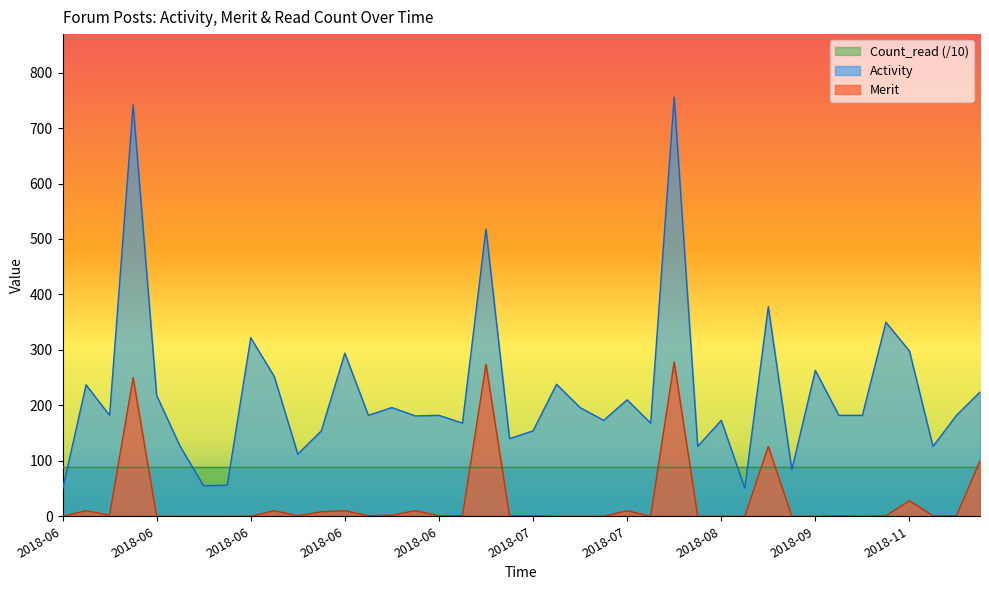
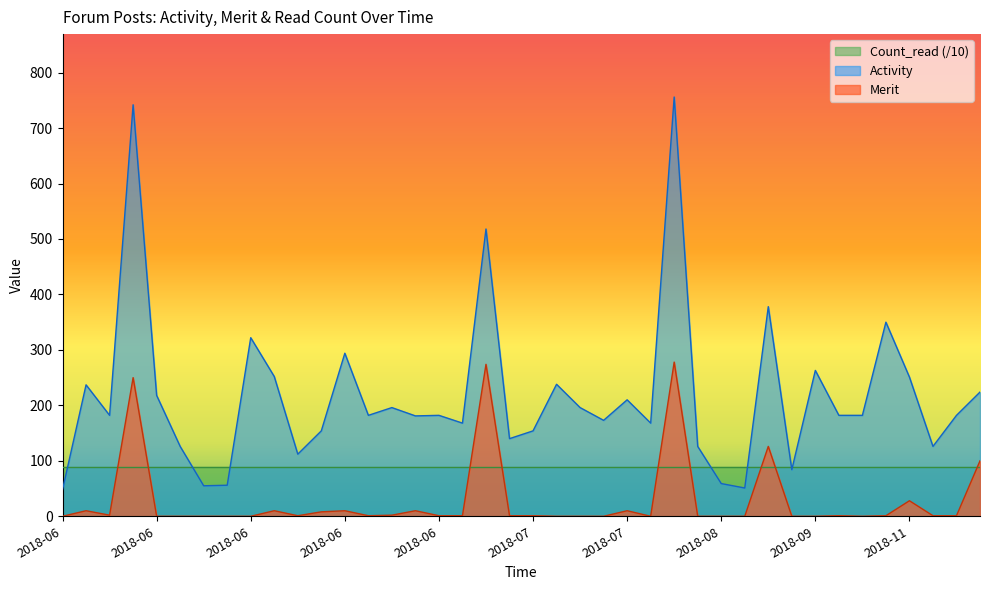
  {
    "Count_read (/10)": {
      "2018-08": 90,
      "2018-09": 90,
      "2018-11": 90
    },
    "Activity": {
-     "2018-08": 170,
+     "2018-08": 60,
      "2018-09": 260,
-     "2018-11": 300
+     "2018-11": 250
    },
    "Merit": {
      "2018-08": 0,
      "2018-09": 0,
      "2018-11": 30
    }
  }
